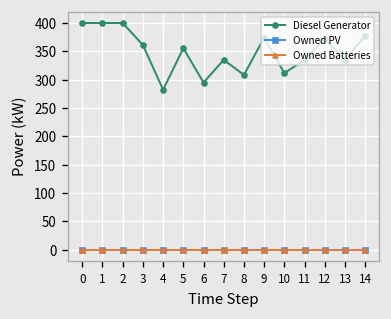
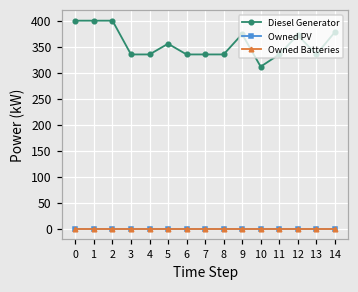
  {
    "Diesel Generator": {
      "0": 400,
      "1": 400,
      "2": 400,
-     "3": 360,
-     "4": 280,
+     "3": 340,
+     "4": 340,
      "5": 360,
-     "6": 300,
+     "6": 340,
      "7": 340,
-     "8": 310,
+     "8": 340,
      "10": 310
    },
    "Owned Batteries": {
      "0": 0,
      "1": 0,
      "2": 0,
      "3": 0,
      "4": 0,
      "5": 0,
      "6": 0,
      "7": 0,
      "8": 0,
      "9": 0,
      "10": 0,
      "11": 0,
      "12": 0,
      "13": 0,
      "14": 0
    }
  }
